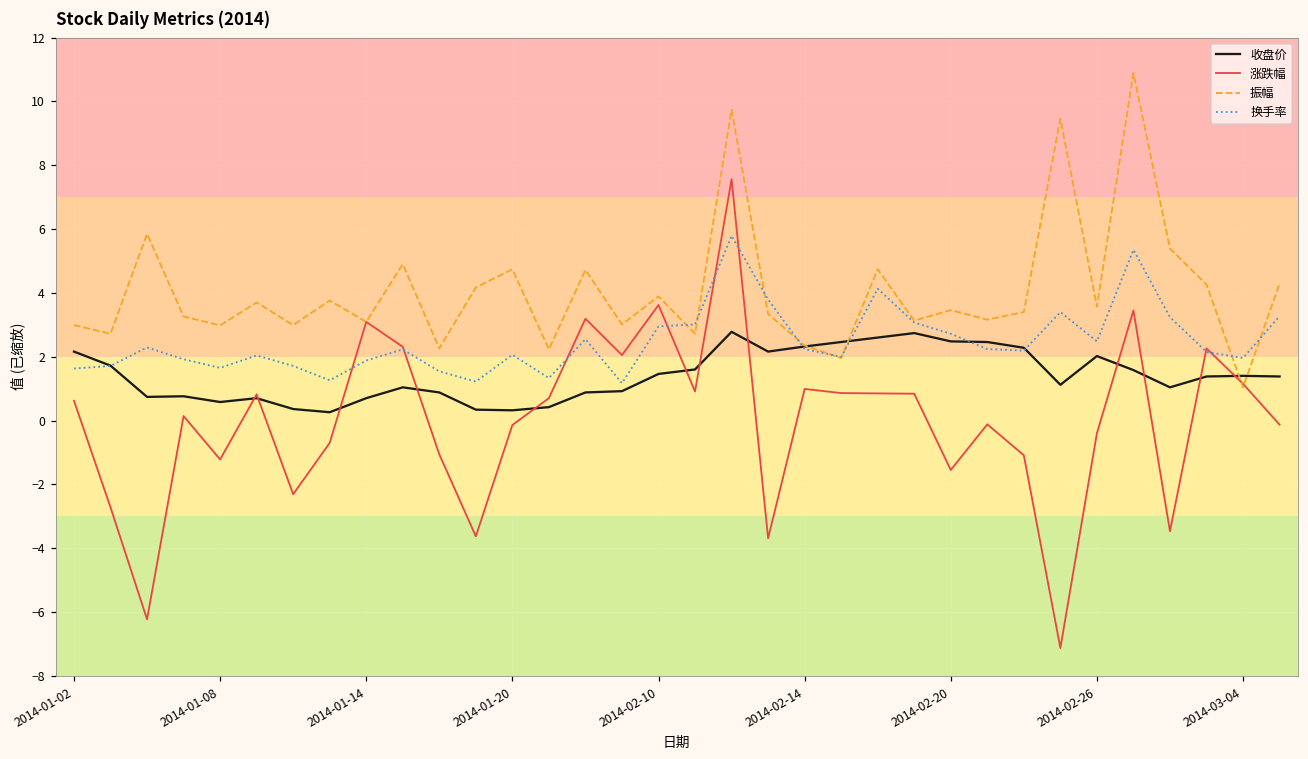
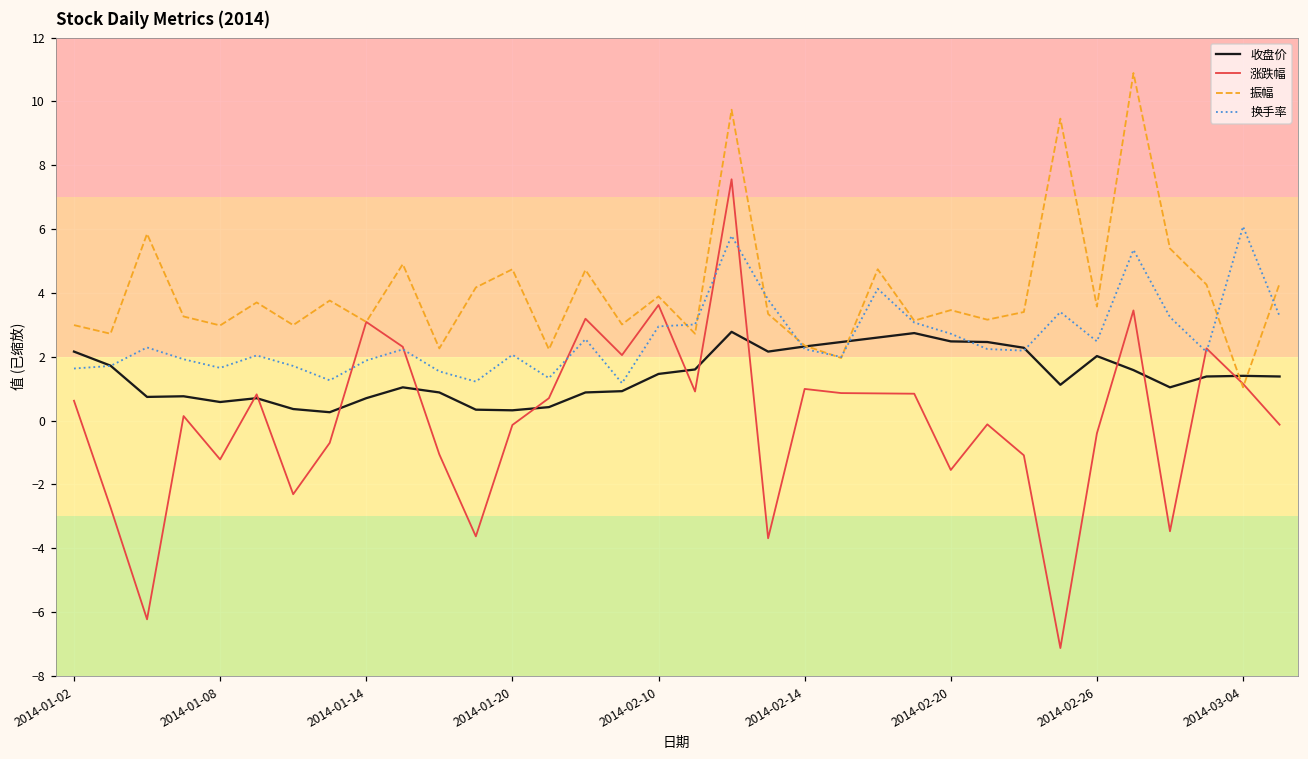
  {
    "收盘价": {
      "2014-01-02": 2.2,
      "2014-01-08": 0.6,
      "2014-01-14": 0.7,
      "2014-01-20": 0.3,
      "2014-02-10": 1.5,
      "2014-02-20": 2.5,
      "2014-02-26": 2.0,
      "2014-03-04": 1.4
    },
    "涨跌幅": {
      "2014-01-02": 0.6,
      "2014-01-08": -1.2,
      "2014-01-20": -0.1,
      "2014-02-10": 3.6,
      "2014-02-14": 1.0,
      "2014-02-20": -1.6,
      "2014-02-26": -0.4,
      "2014-03-04": 1.2
    },
    "振幅": {
      "2014-01-02": 3.0,
      "2014-01-08": 3.0,
      "2014-01-20": 4.7,
      "2014-02-10": 3.9,
      "2014-02-20": 3.5,
      "2014-02-26": 3.6,
      "2014-03-04": 1.0
    },
    "换手率": {
      "2014-01-02": 1.6,
      "2014-01-08": 1.7,
      "2014-01-14": 1.9,
      "2014-01-20": 2.1,
      "2014-02-10": 3.0,
      "2014-02-20": 2.7,
      "2014-02-26": 2.5,
-     "2014-03-04": 2.0
+     "2014-03-04": 6.1
    }
  }
